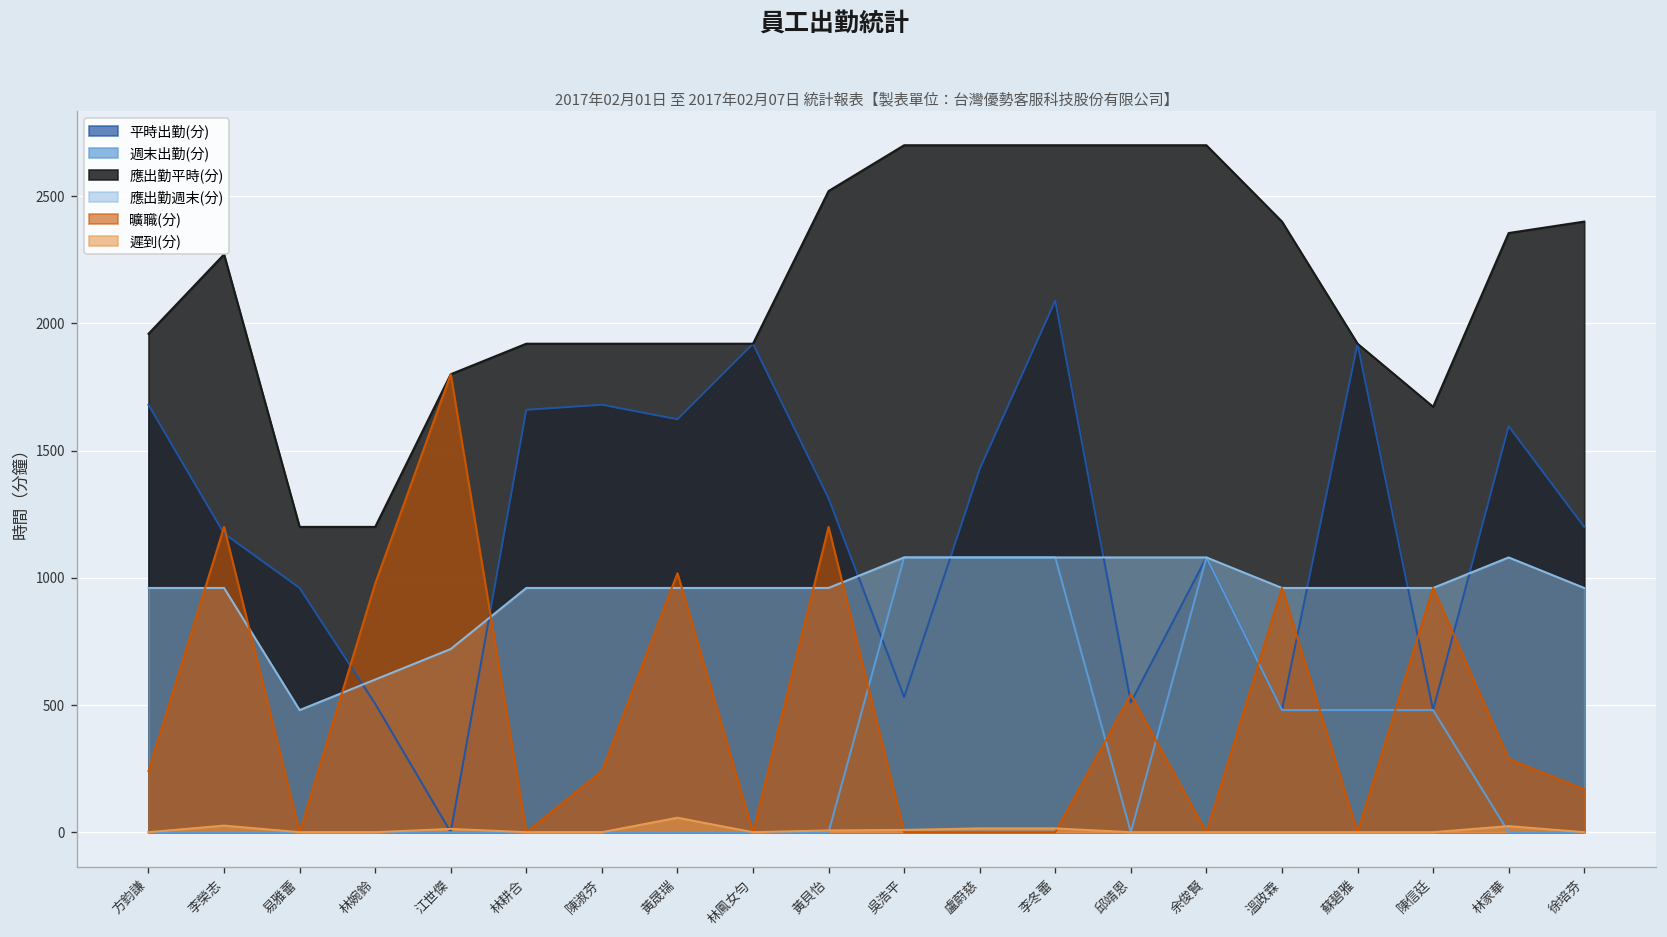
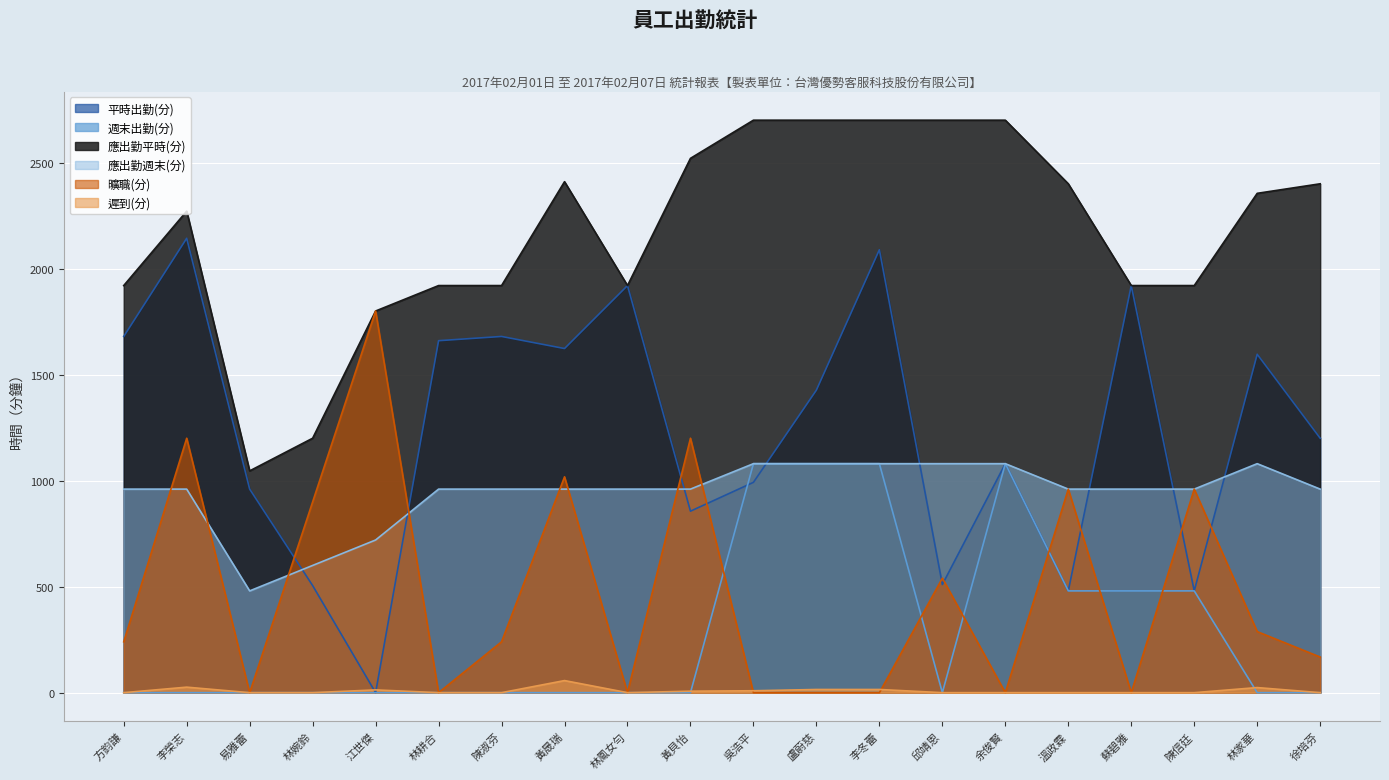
  {
    "平時出勤(分)": {
      "方鈞謙": 1680,
-     "李榮志": 1170,
+     "李榮志": 2140,
      "易雅蕾": 960,
      "林婉鈴": 510,
      "林耕合": 1660,
      "陳淑芬": 1680,
      "黃晟瑞": 1620,
-     "黃貝怡": 1310,
-     "吳浩平": 530,
+     "黃貝怡": 860,
+     "吳浩平": 990,
      "盧蔚慈": 1430,
      "李冬蕾": 2090,
      "邱靖恩": 510,
      "林家華": 1600,
      "徐培芬": 1200
    },
    "應出勤平時(分)": {
-     "方鈞謙": 1960,
-     "易雅蕾": 1200,
+     "方鈞謙": 1920,
+     "易雅蕾": 1050,
      "林婉鈴": 1200,
      "林耕合": 1920,
      "陳淑芬": 1920,
-     "黃晟瑞": 1920,
+     "黃晟瑞": 2410,
      "黃貝怡": 2520,
      "吳浩平": 2700,
      "盧蔚慈": 2700,
      "李冬蕾": 2700,
      "邱靖恩": 2700,
      "余俊賢": 2700,
      "溫政霖": 2400,
-     "陳信廷": 1670,
+     "陳信廷": 1920,
      "林家華": 2360,
      "徐培芬": 2400
    },
    "曠職(分)": {
      "方鈞謙": 240,
      "李榮志": 1200,
-     "林婉鈴": 980,
+     "林婉鈴": 900,
      "陳淑芬": 240,
      "黃晟瑞": 1020,
      "黃貝怡": 1200,
      "盧蔚慈": 0,
      "李冬蕾": 0,
      "邱靖恩": 540,
      "林家華": 290,
      "徐培芬": 170
    },
    "遲到(分)": {
      "李榮志": 30,
      "江世傑": 10,
      "黃晟瑞": 60,
      "盧蔚慈": 20,
      "李冬蕾": 20,
      "溫政霖": 0,
      "陳信廷": 0,
      "林家華": 20
    }
  }
